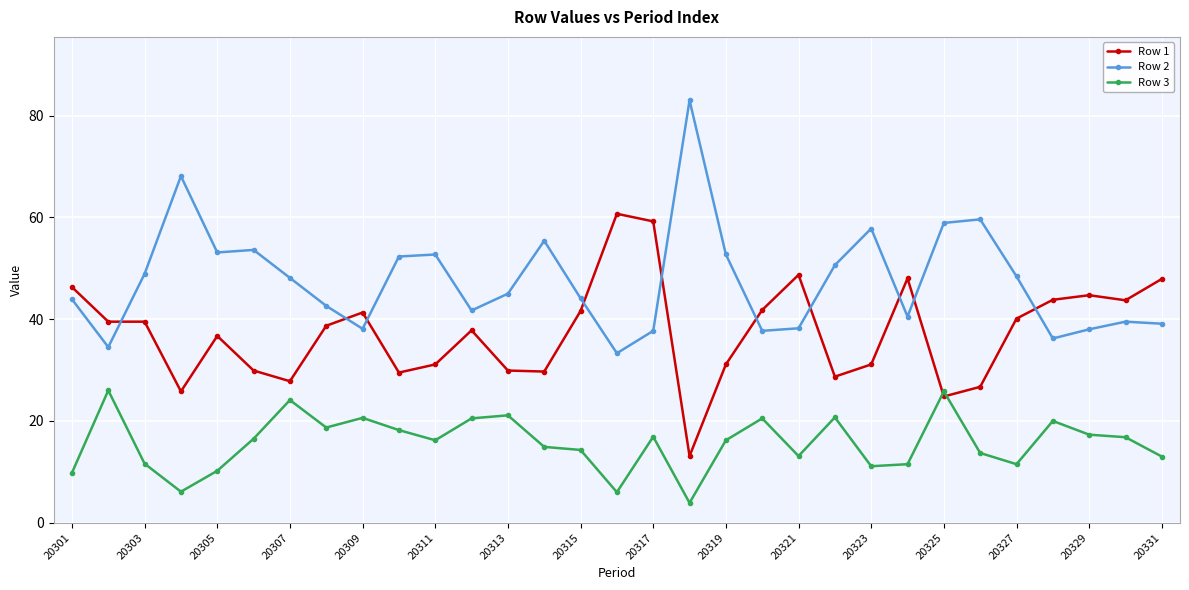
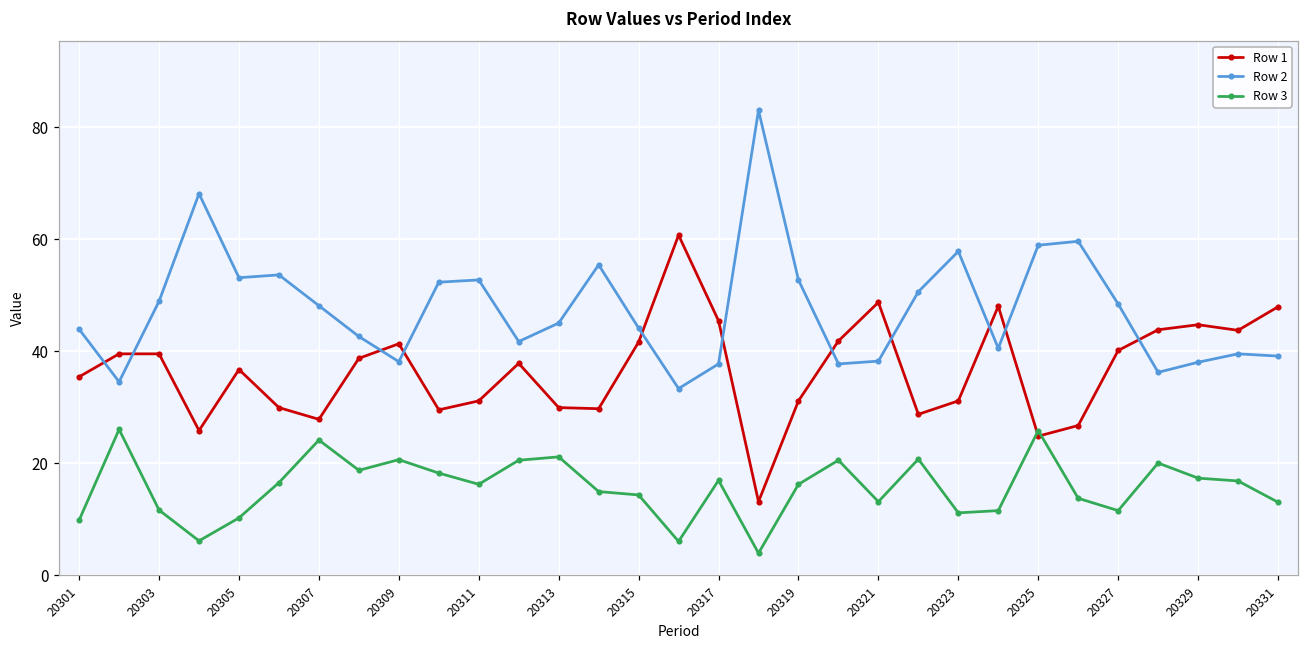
  {
    "Row 1": {
-     "20301": 46,
+     "20301": 35,
      "20303": 40,
      "20305": 37,
      "20307": 28,
      "20309": 41,
      "20311": 31,
      "20313": 30,
      "20315": 42,
-     "20317": 59,
+     "20317": 45,
      "20319": 31,
      "20321": 49,
      "20323": 31,
      "20325": 25,
      "20327": 40,
      "20329": 45,
      "20331": 48
    },
    "Row 2": {
      "20301": 44,
      "20303": 49,
      "20305": 53,
      "20307": 48,
      "20309": 38,
      "20311": 53,
      "20313": 45,
      "20315": 44,
      "20317": 38,
      "20319": 53,
      "20321": 38,
      "20323": 58,
      "20325": 59,
      "20327": 48,
      "20329": 38,
      "20331": 39
    },
    "Row 3": {
      "20301": 10,
      "20303": 12,
      "20305": 10,
      "20307": 24,
      "20309": 21,
      "20311": 16,
      "20313": 21,
      "20315": 14,
      "20317": 17,
      "20319": 16,
      "20321": 13,
      "20323": 11,
      "20325": 26,
      "20327": 12,
      "20329": 17,
      "20331": 13
    }
  }
